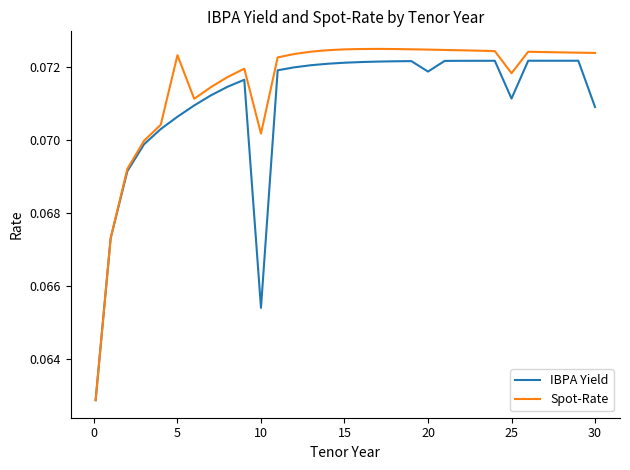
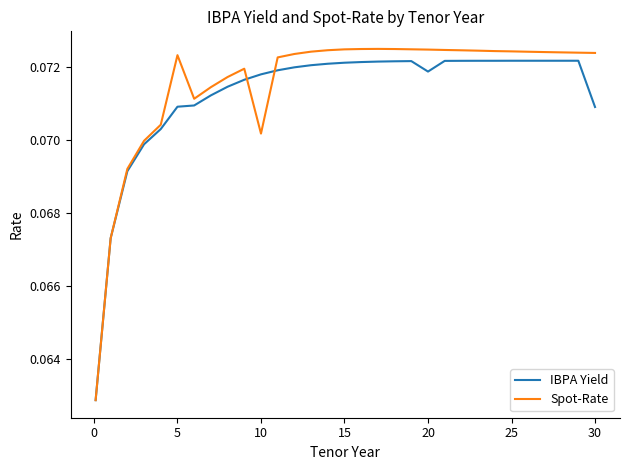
  {
    "IBPA Yield": {
-     "5": 0.0706,
-     "10": 0.0654,
+     "5": 0.0709,
+     "10": 0.0718,
      "15": 0.0721,
      "20": 0.0719,
-     "25": 0.0711,
+     "25": 0.0722,
      "30": 0.0709
    },
    "Spot-Rate": {
      "5": 0.0723,
      "10": 0.0702,
      "15": 0.0725,
      "20": 0.0725,
-     "25": 0.0718,
+     "25": 0.0724,
      "30": 0.0724
    }
  }
